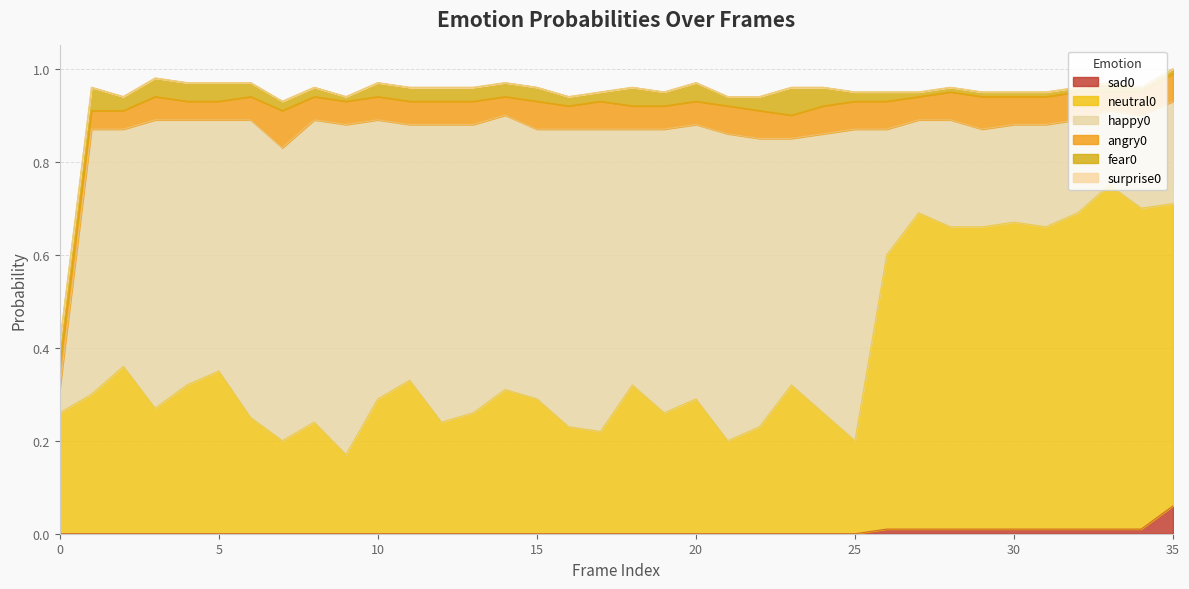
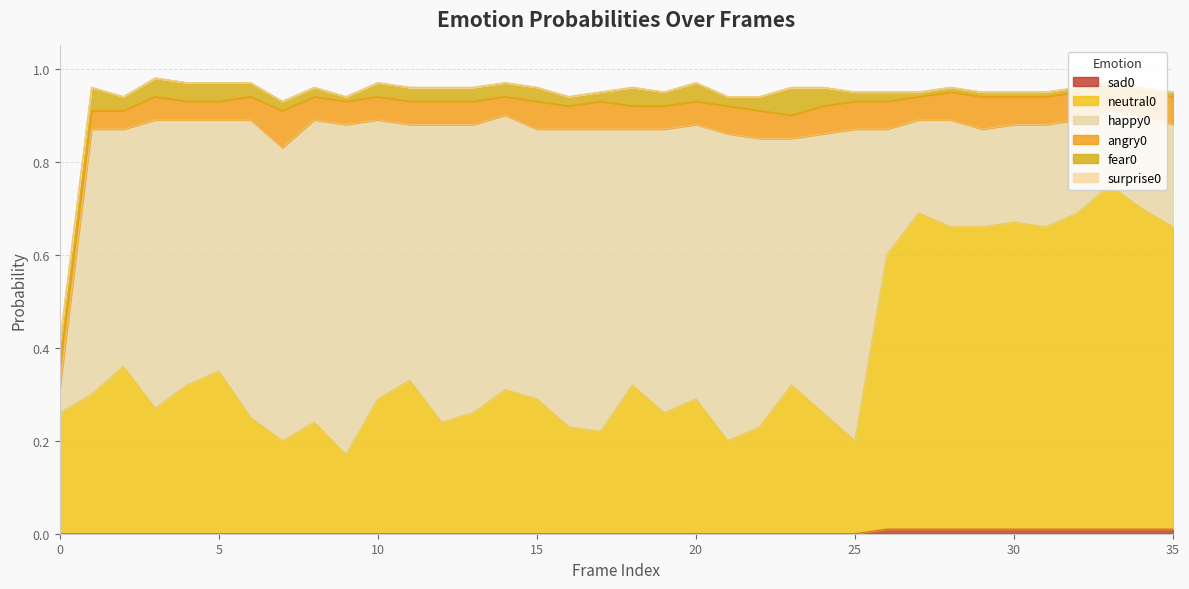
  {
    "sad0": {
      "0": 0.00,
      "5": 0.00,
      "10": 0.00,
      "15": 0.00,
      "20": 0.00,
      "25": 0.00,
      "30": 0.01,
-     "35": 0.06
+     "35": 0.01
    }
  }
